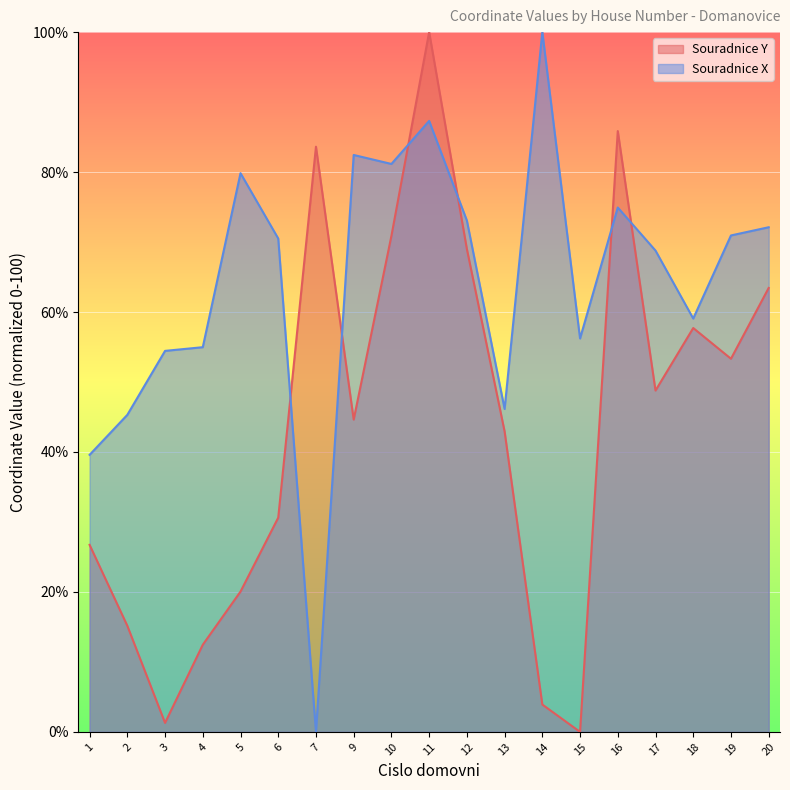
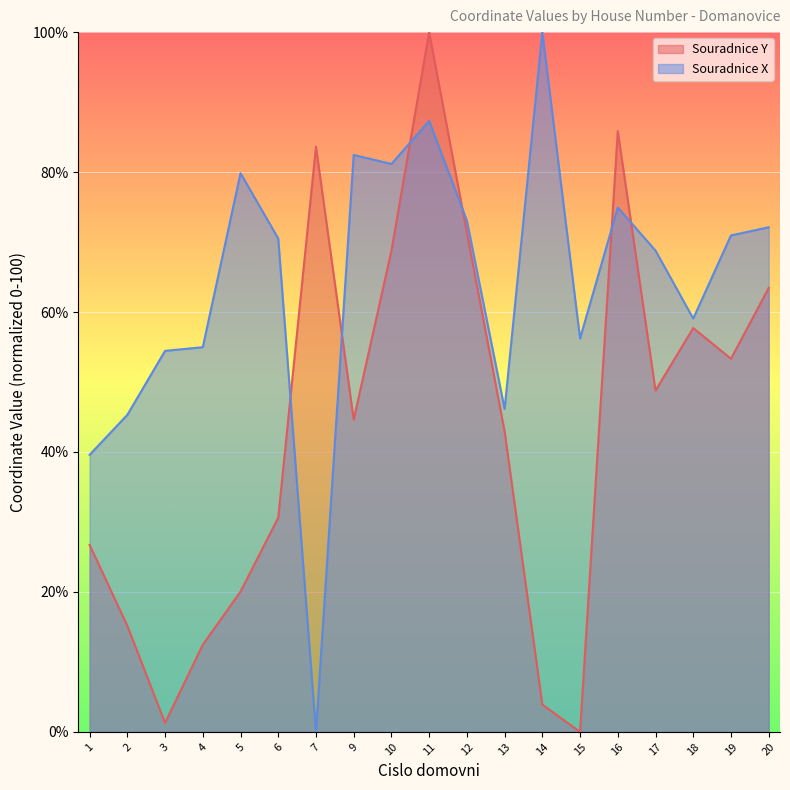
  {
    "Souradnice Y": {
      "1": "27%",
      "2": "15%",
      "3": "1%",
      "4": "12%",
      "5": "20%",
      "6": "31%",
      "7": "84%",
      "9": "45%",
-     "10": "71%",
+     "10": "69%",
      "11": "100%",
-     "12": "69%",
+     "12": "71%",
      "13": "43%",
      "14": "4%",
      "15": "0%",
      "16": "86%",
      "17": "49%",
      "18": "58%",
      "19": "53%",
      "20": "63%"
    },
    "Souradnice X": {
      "1": "40%",
      "2": "45%",
      "3": "54%",
      "4": "55%",
      "5": "80%",
      "6": "71%",
      "7": "0%",
      "9": "82%",
      "10": "81%",
      "11": "87%",
      "12": "73%",
      "13": "46%",
      "14": "100%",
      "15": "56%",
      "16": "75%",
      "17": "69%",
      "18": "59%",
      "19": "71%",
      "20": "72%"
    }
  }
